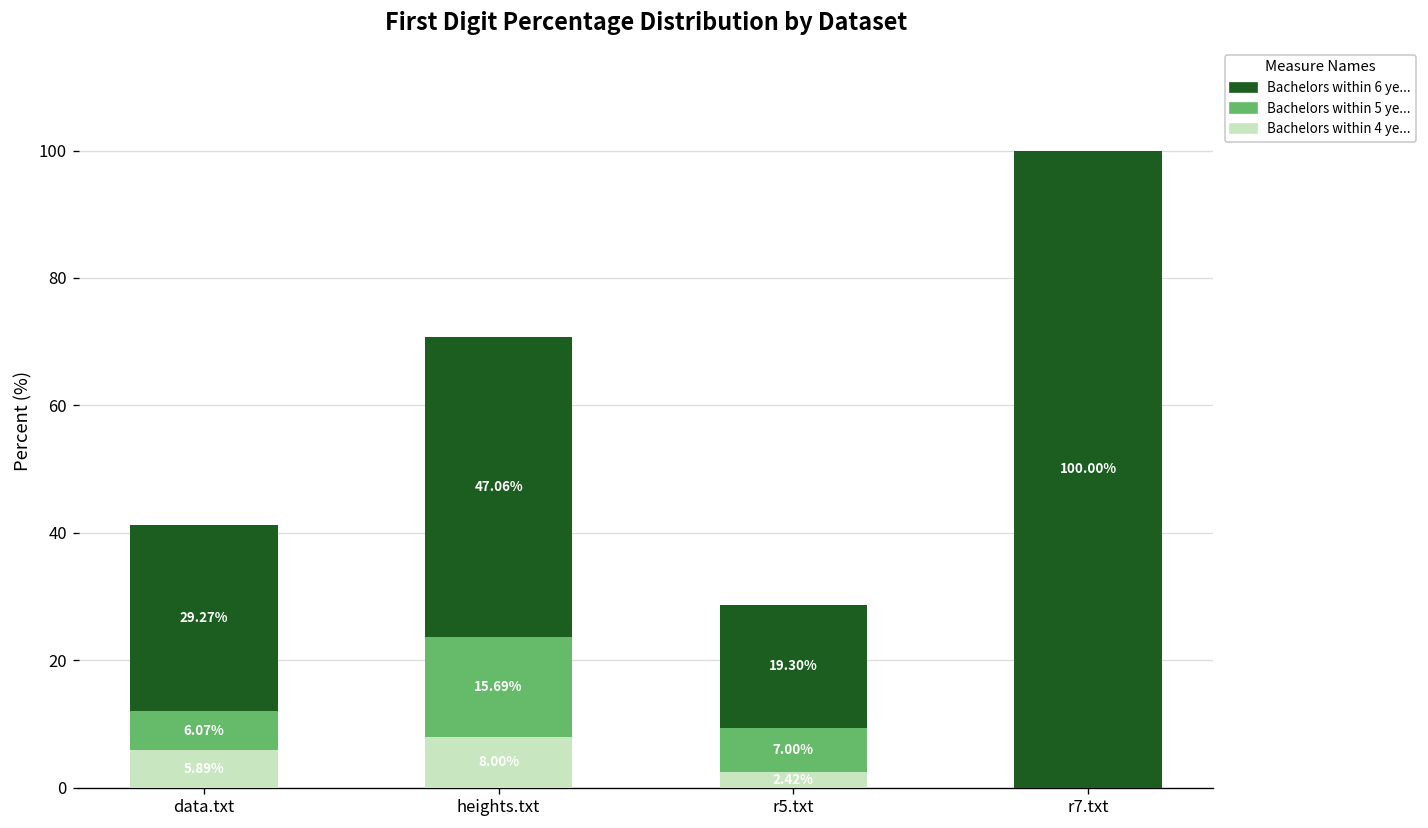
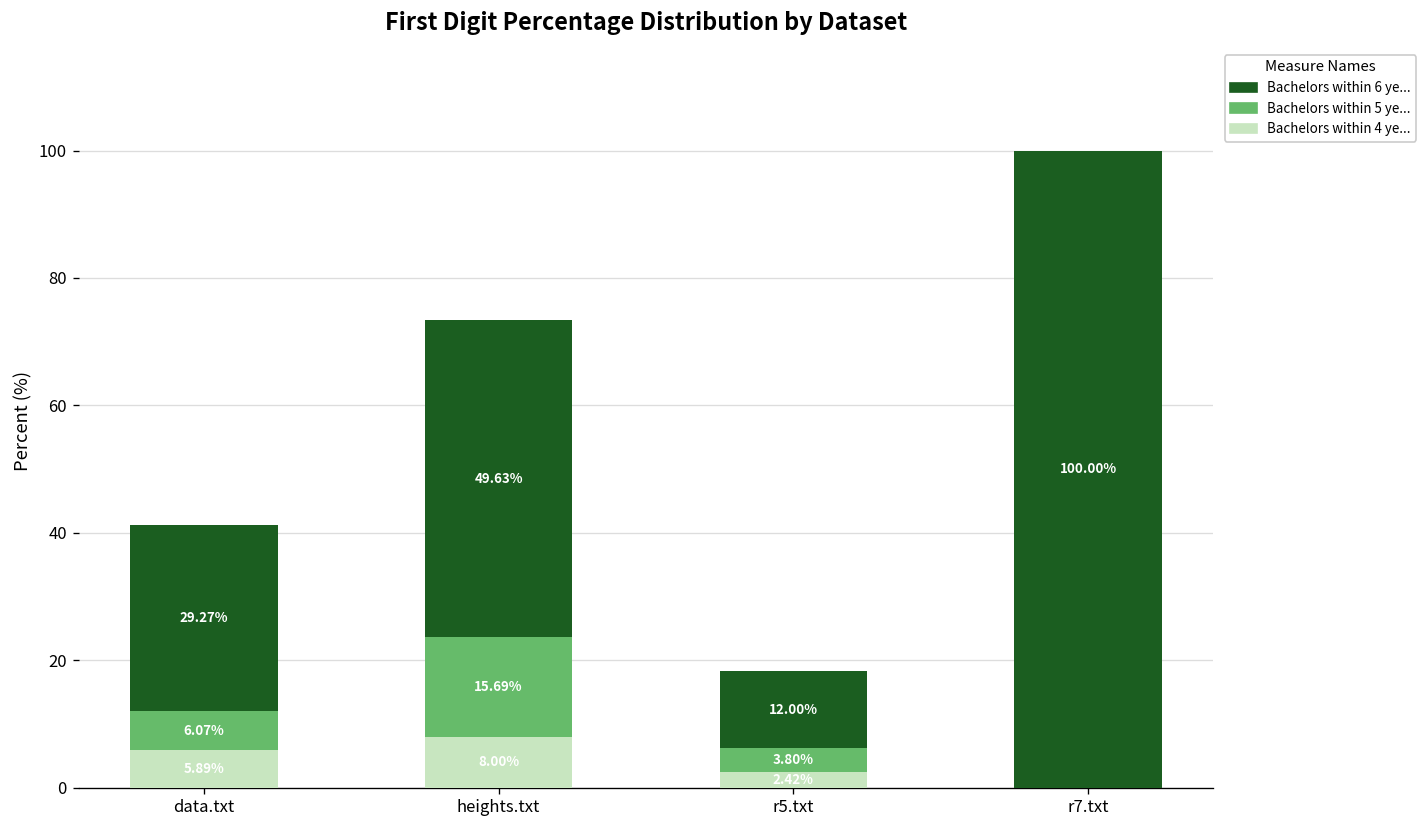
  {
    "Bachelors within 4 ye...": {
      "data.txt": "5.89%",
      "heights.txt": "8.00%",
      "r5.txt": "2.42%"
    },
    "Bachelors within 5 ye...": {
      "data.txt": "6.07%",
      "heights.txt": "15.69%",
-     "r5.txt": "7.00%"
+     "r5.txt": "3.80%"
    },
    "Bachelors within 6 ye...": {
      "data.txt": "29.27%",
-     "heights.txt": "47.06%",
-     "r5.txt": "19.30%",
+     "heights.txt": "49.63%",
+     "r5.txt": "12.00%",
      "r7.txt": "100.00%"
    }
  }
